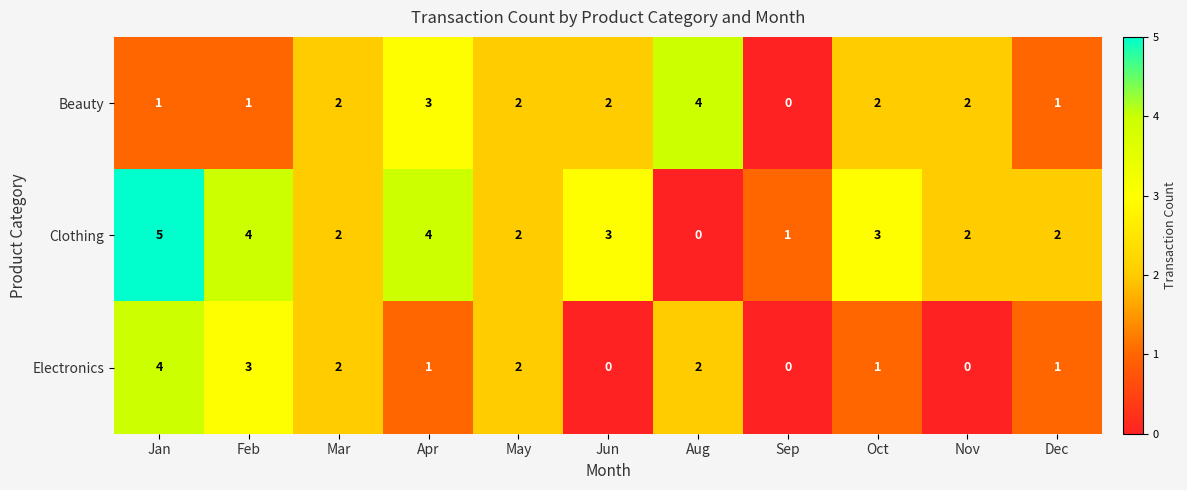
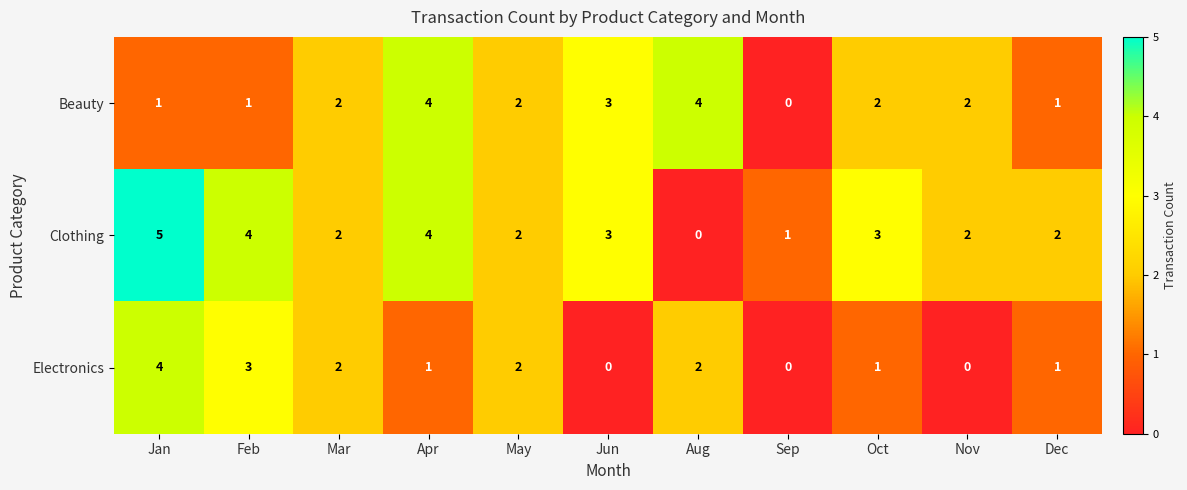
  {
    "Beauty": {
      "Jan": 1,
      "Feb": 1,
      "Mar": 2,
-     "Apr": 3,
+     "Apr": 4,
      "May": 2,
-     "Jun": 2,
+     "Jun": 3,
      "Aug": 4,
      "Sep": 0,
      "Oct": 2,
      "Nov": 2,
      "Dec": 1
    },
    "Clothing": {
      "Jan": 5,
      "Feb": 4,
      "Mar": 2,
      "Apr": 4,
      "May": 2,
      "Jun": 3,
      "Aug": 0,
      "Sep": 1,
      "Oct": 3,
      "Nov": 2,
      "Dec": 2
    },
    "Electronics": {
      "Jan": 4,
      "Feb": 3,
      "Mar": 2,
      "Apr": 1,
      "May": 2,
      "Jun": 0,
      "Aug": 2,
      "Sep": 0,
      "Oct": 1,
      "Nov": 0,
      "Dec": 1
    }
  }
